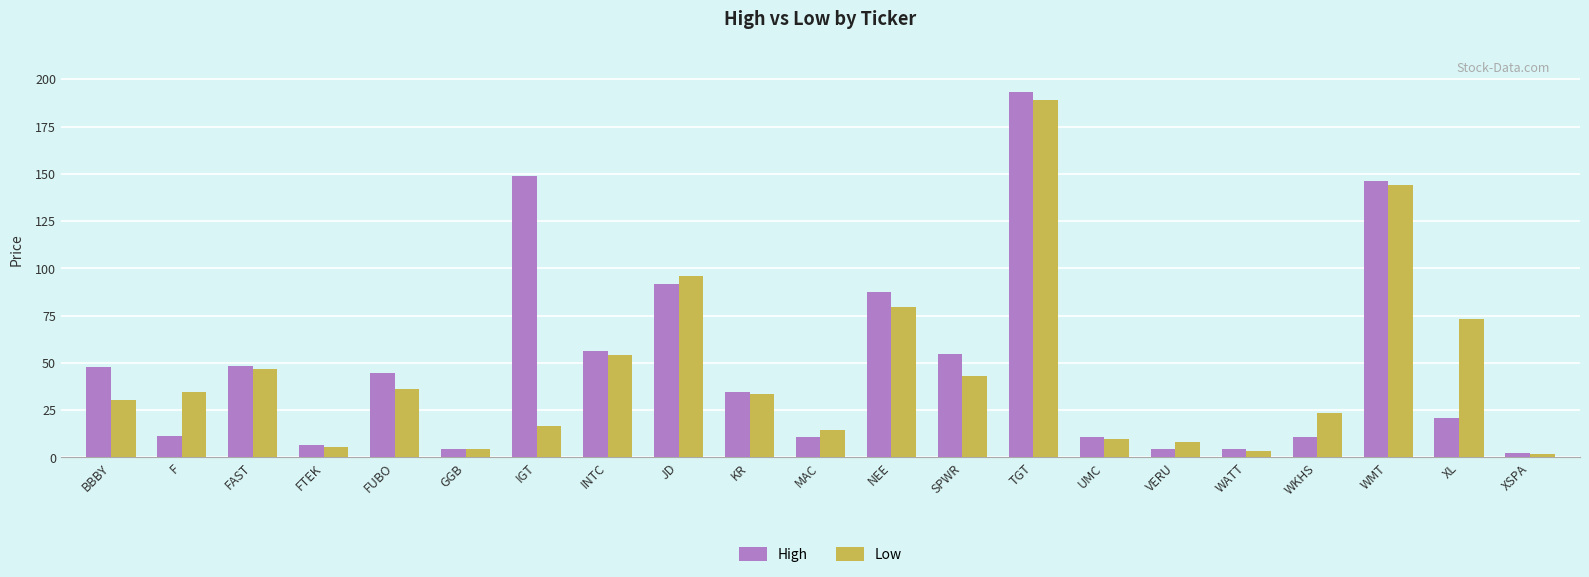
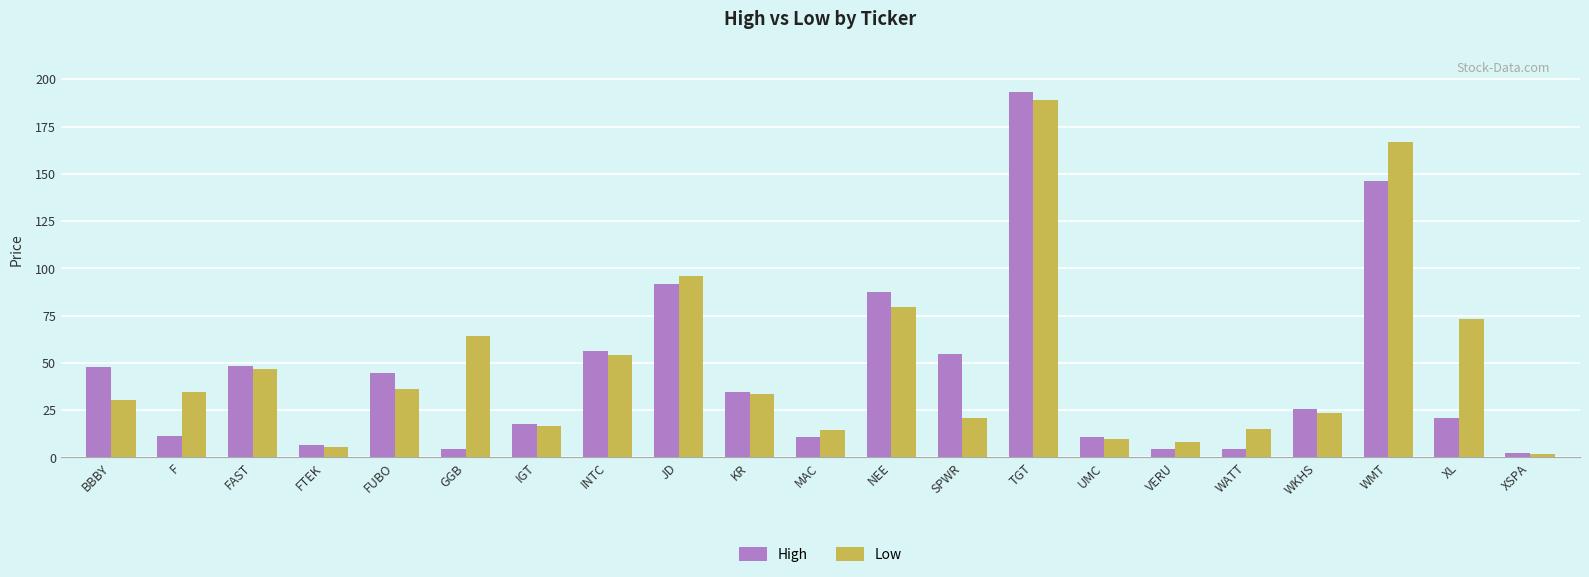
  {
    "High": {
      "BBBY": 48,
      "F": 12,
      "FAST": 48,
      "FTEK": 7,
      "FUBO": 45,
      "GGB": 5,
-     "IGT": 149,
+     "IGT": 18,
      "INTC": 57,
      "JD": 92,
      "KR": 35,
      "MAC": 11,
      "NEE": 88,
      "SPWR": 55,
      "TGT": 193,
      "UMC": 11,
      "VERU": 5,
      "WATT": 4,
-     "WKHS": 11,
+     "WKHS": 26,
      "WMT": 146,
      "XL": 21,
      "XSPA": 2
    },
    "Low": {
      "BBBY": 30,
      "F": 35,
      "FAST": 47,
      "FTEK": 5,
      "FUBO": 36,
-     "GGB": 4,
+     "GGB": 64,
      "IGT": 17,
      "INTC": 54,
      "JD": 96,
      "KR": 33,
      "MAC": 15,
      "NEE": 80,
-     "SPWR": 43,
+     "SPWR": 21,
      "TGT": 189,
      "UMC": 10,
      "VERU": 8,
-     "WATT": 3,
+     "WATT": 15,
      "WKHS": 23,
-     "WMT": 144,
+     "WMT": 167,
      "XL": 73,
      "XSPA": 2
    }
  }
